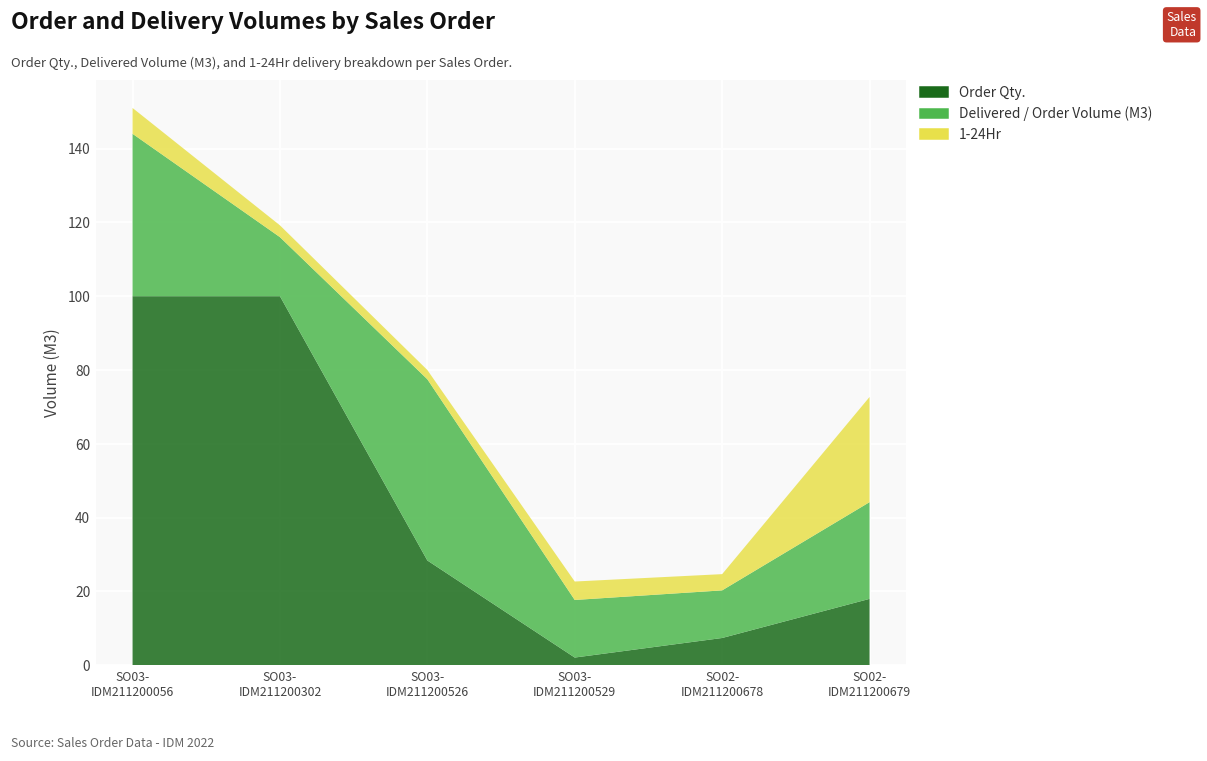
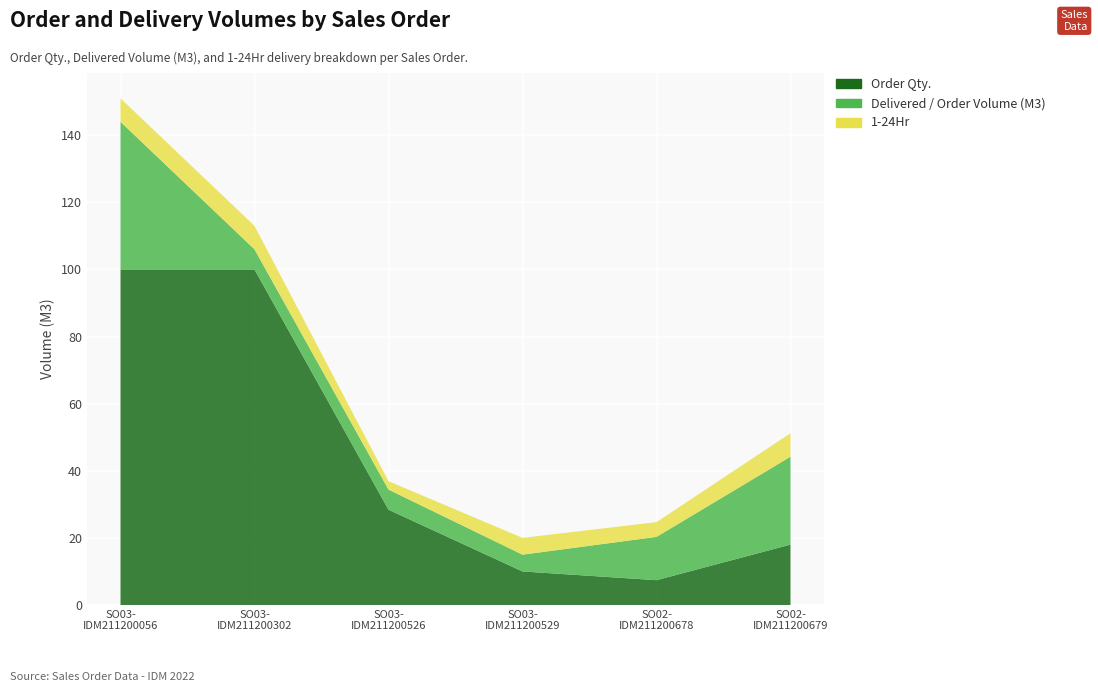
  {
    "Order Qty.": {
      "SO03- IDM211200056": 100,
      "SO03- IDM211200302": 100,
      "SO03- IDM211200526": 28,
-     "SO03- IDM211200529": 2,
+     "SO03- IDM211200529": 10,
      "SO02- IDM211200678": 7,
      "SO02- IDM211200679": 18
    },
    "Delivered / Order Volume (M3)": {
      "SO03- IDM211200056": 44,
-     "SO03- IDM211200302": 16,
-     "SO03- IDM211200526": 49,
-     "SO03- IDM211200529": 16,
+     "SO03- IDM211200302": 6,
+     "SO03- IDM211200526": 6,
+     "SO03- IDM211200529": 5,
      "SO02- IDM211200678": 13,
      "SO02- IDM211200679": 26
    },
    "1-24Hr": {
      "SO03- IDM211200056": 7,
-     "SO03- IDM211200302": 3,
+     "SO03- IDM211200302": 7,
      "SO03- IDM211200526": 3,
      "SO03- IDM211200529": 5,
      "SO02- IDM211200678": 4,
-     "SO02- IDM211200679": 29
+     "SO02- IDM211200679": 7
    }
  }
